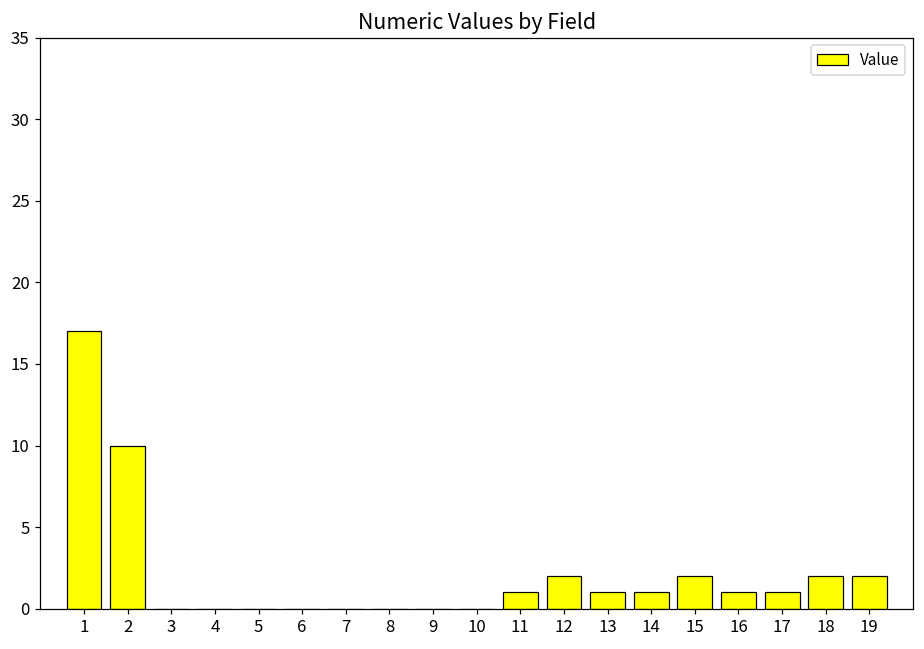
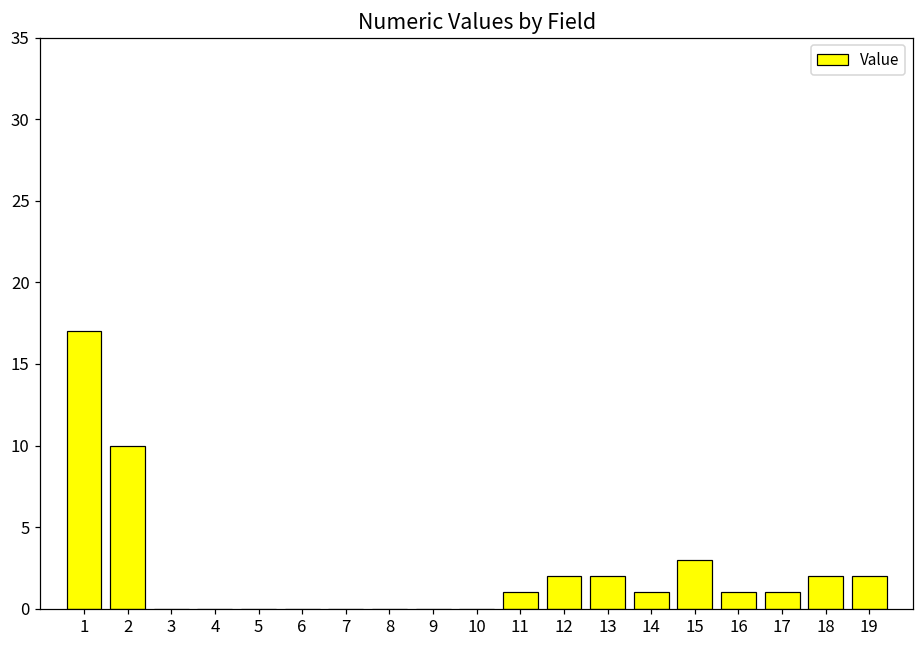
  {
    "1": 17,
    "2": 10,
    "3": 0,
    "4": 0,
    "5": 0,
    "6": 0,
    "7": 0,
    "8": 0,
    "9": 0,
    "10": 0,
    "11": 1,
    "12": 2,
-   "13": 1,
+   "13": 2,
    "14": 1,
-   "15": 2,
+   "15": 3,
    "16": 1,
    "17": 1,
    "18": 2,
    "19": 2
  }
